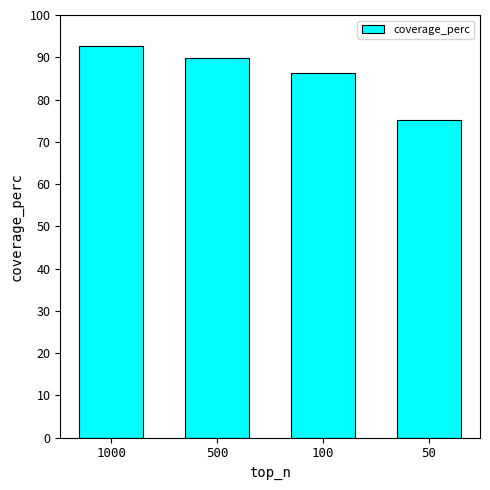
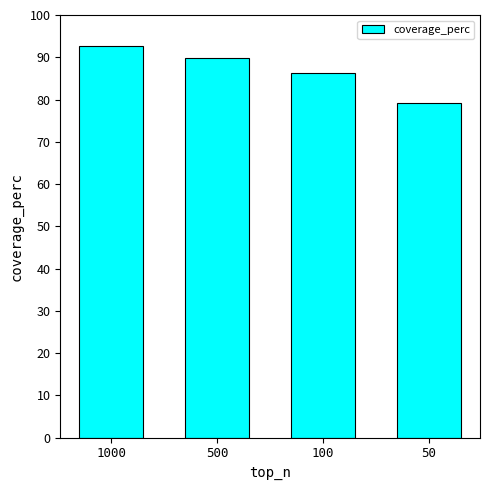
  {
    "1000": 93,
    "500": 90,
    "100": 86,
-   "50": 75
+   "50": 79
  }
